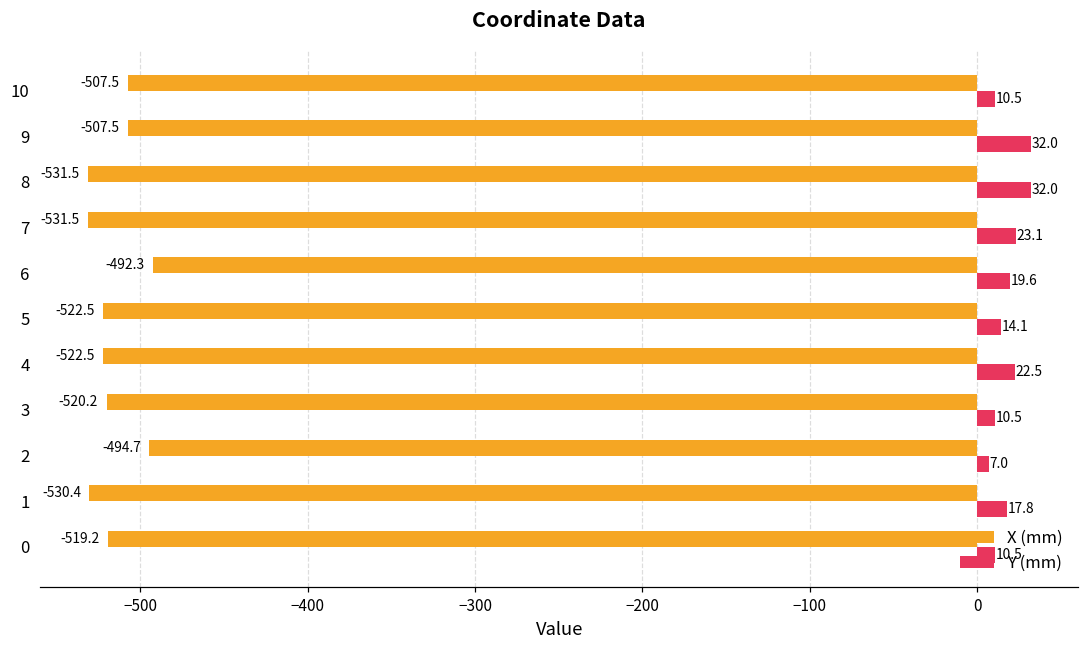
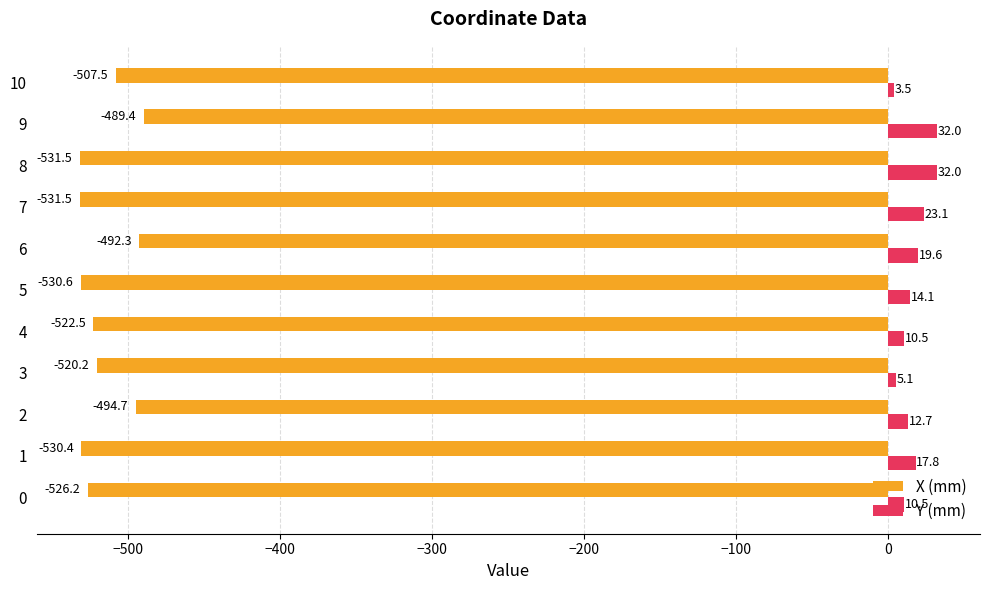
  {
    "X (mm)": {
      "10": -507.5,
-     "9": -507.5,
+     "9": -489.4,
      "8": -531.5,
      "7": -531.5,
      "6": -492.3,
-     "5": -522.5,
+     "5": -530.6,
      "4": -522.5,
      "3": -520.2,
      "2": -494.7,
      "1": -530.4,
-     "0": -519.2
+     "0": -526.2
    },
    "Y (mm)": {
-     "10": 10.5,
+     "10": 3.5,
      "9": 32.0,
      "8": 32.0,
      "7": 23.1,
      "6": 19.6,
      "5": 14.1,
-     "4": 22.5,
-     "3": 10.5,
-     "2": 7.0,
+     "4": 10.5,
+     "3": 5.1,
+     "2": 12.7,
      "1": 17.8,
      "0": 10.5
    }
  }
